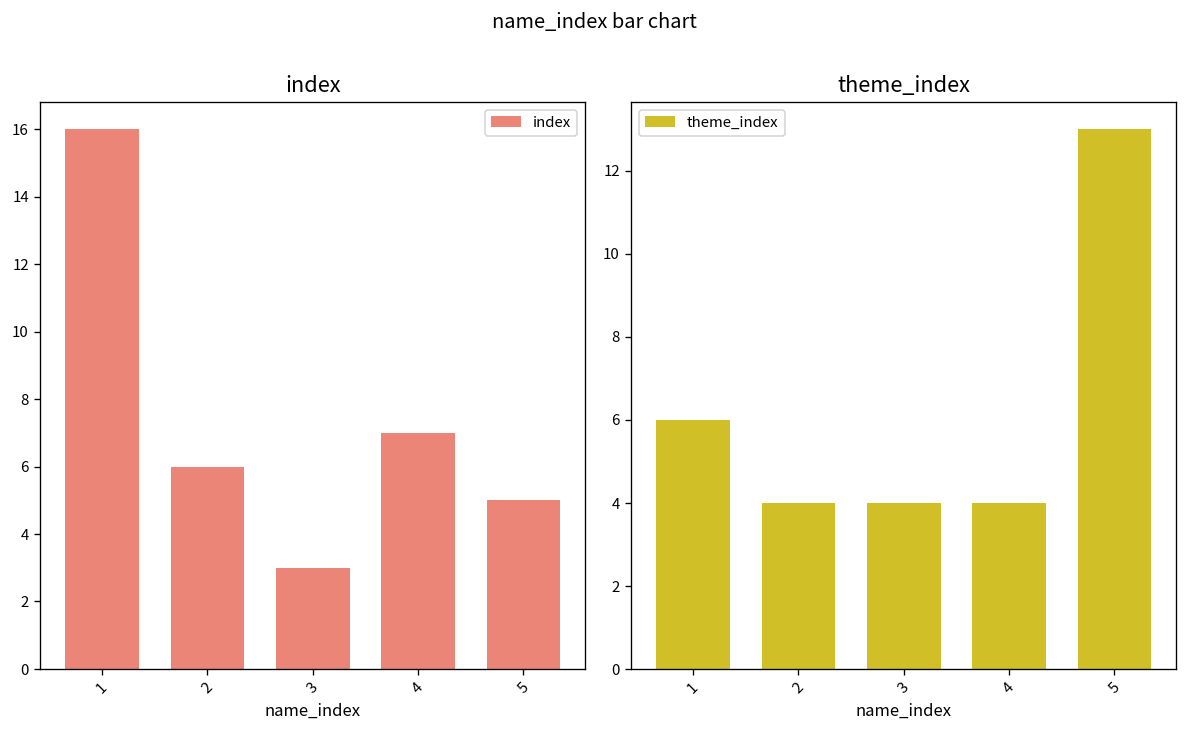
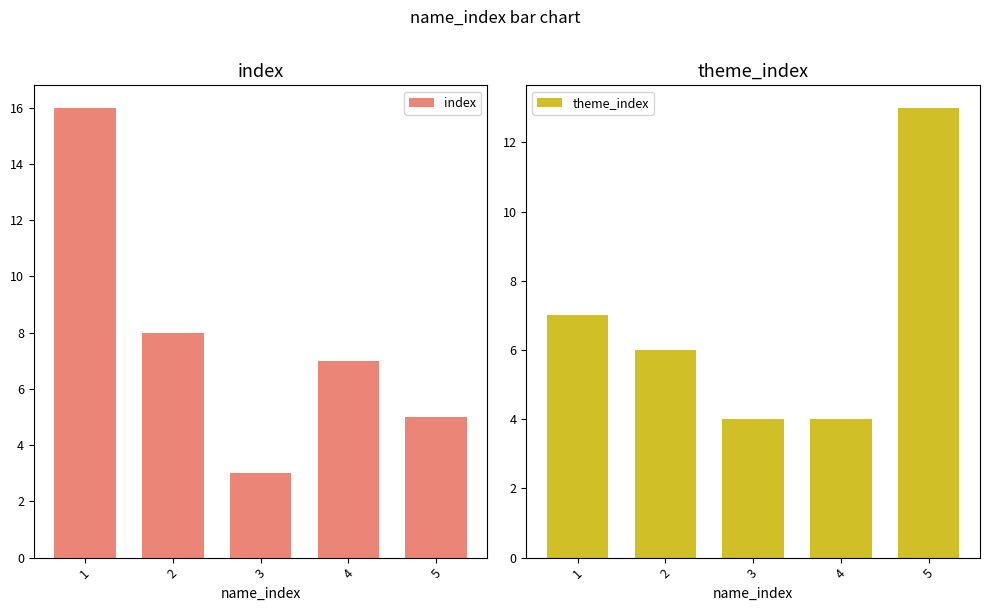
  {
    "index": {
      "1": 16,
-     "2": 6,
+     "2": 8,
      "3": 3,
      "4": 7,
      "5": 5
    },
    "theme_index": {
-     "1": 6,
-     "2": 4,
+     "1": 7,
+     "2": 6,
      "3": 4,
      "4": 4,
      "5": 13
    }
  }
